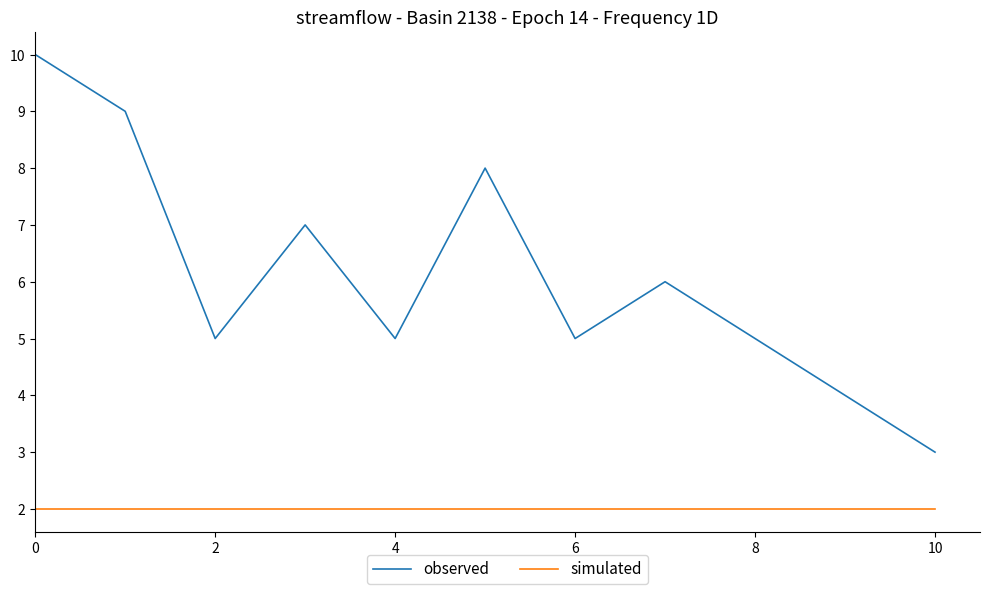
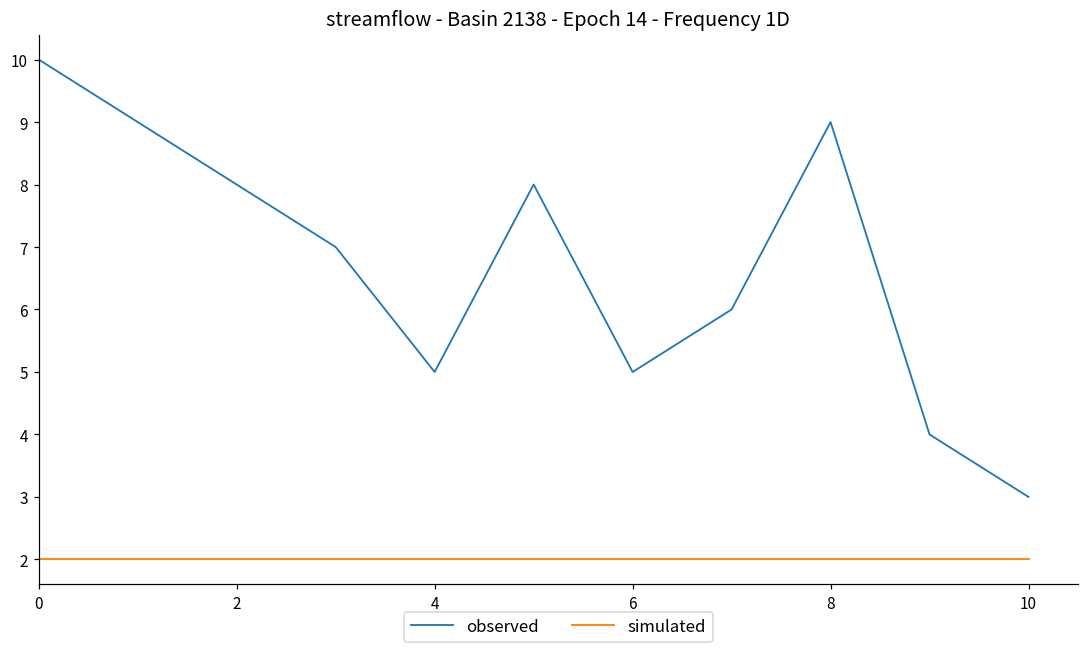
  {
    "observed": {
      "0": 10,
-     "2": 5,
+     "2": 8,
      "4": 5,
      "6": 5,
-     "8": 5,
+     "8": 9,
      "10": 3
    },
    "simulated": {
      "0": 2,
      "2": 2,
      "4": 2,
      "6": 2,
      "8": 2,
      "10": 2
    }
  }
